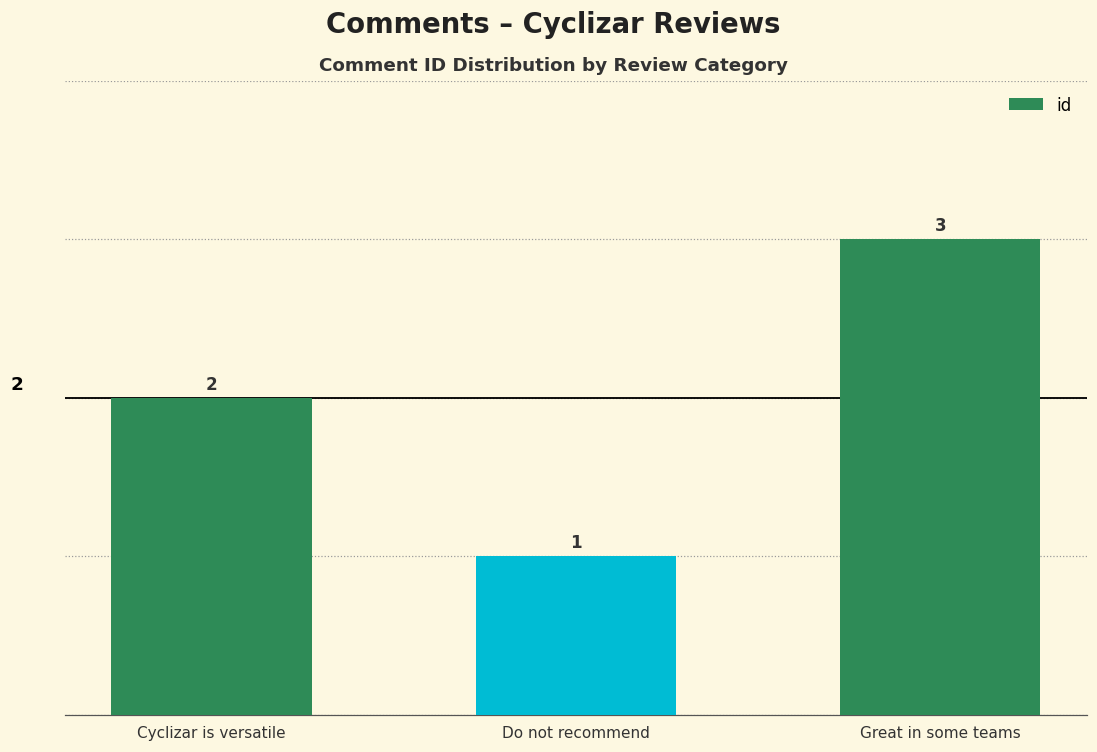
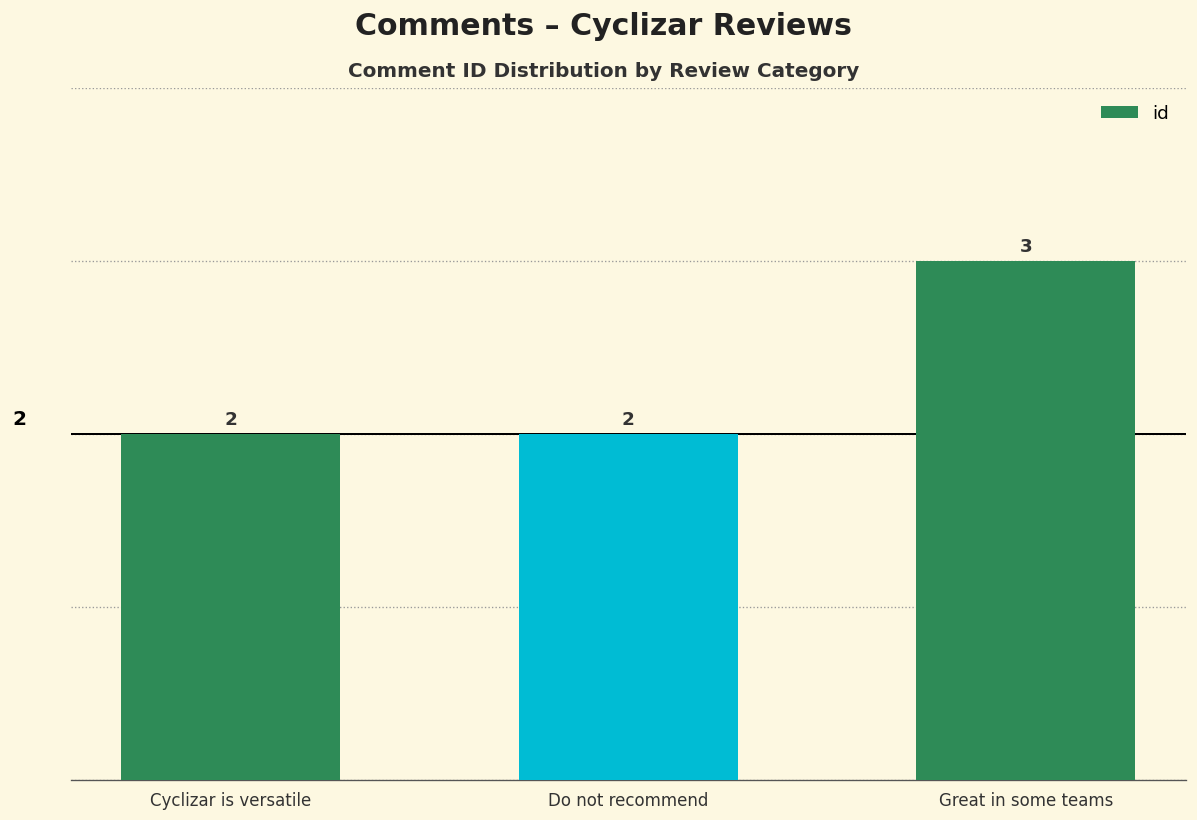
  {
    "Cyclizar is versatile": 2,
-   "Do not recommend": 1,
+   "Do not recommend": 2,
    "Great in some teams": 3
  }
